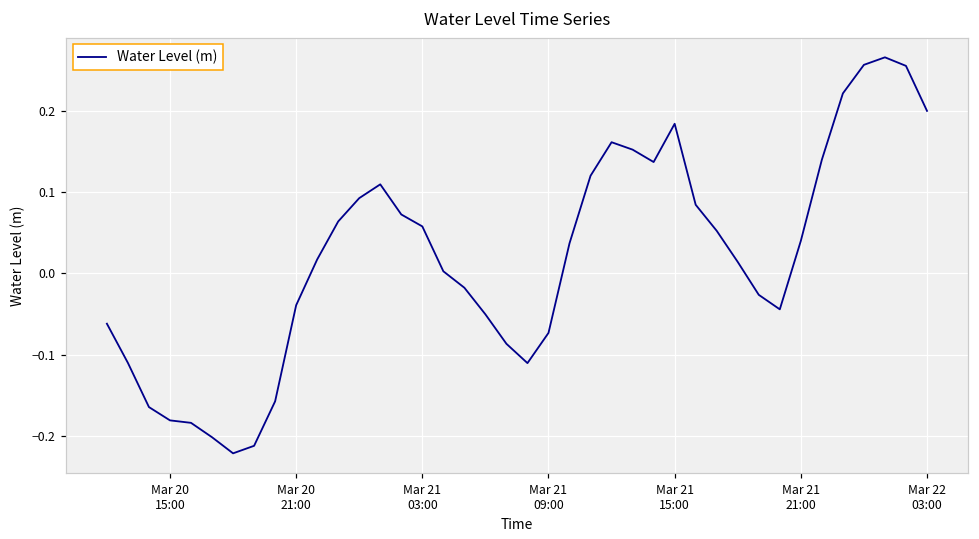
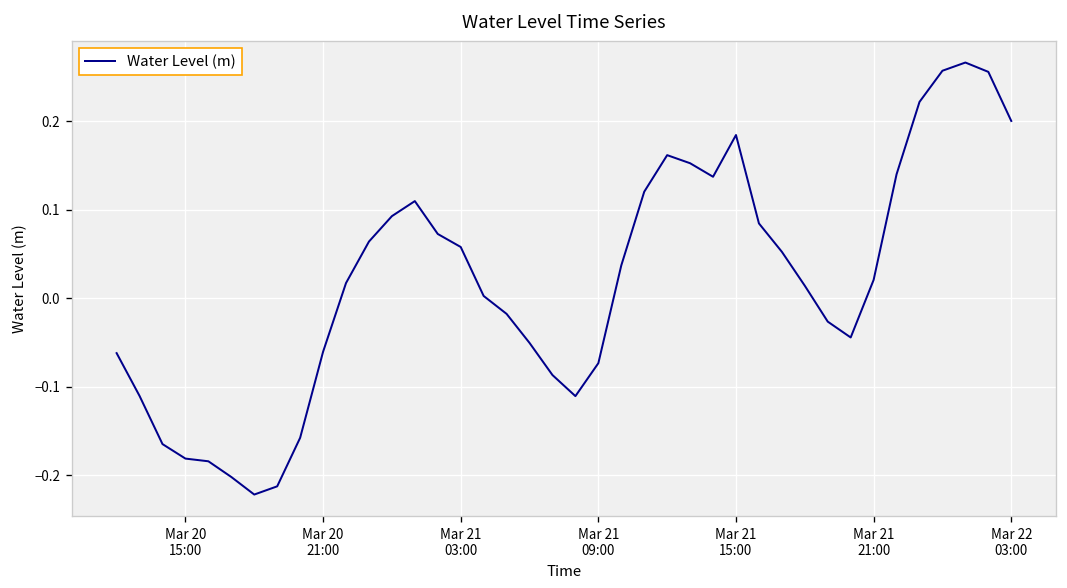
  {
    "Mar 20 15:00": -0.18,
-   "Mar 20 21:00": -0.04,
+   "Mar 20 21:00": -0.06,
    "Mar 21 03:00": 0.06,
    "Mar 21 09:00": -0.07,
    "Mar 21 15:00": 0.18,
-   "Mar 21 21:00": 0.04,
+   "Mar 21 21:00": 0.02,
    "Mar 22 03:00": 0.20
  }
